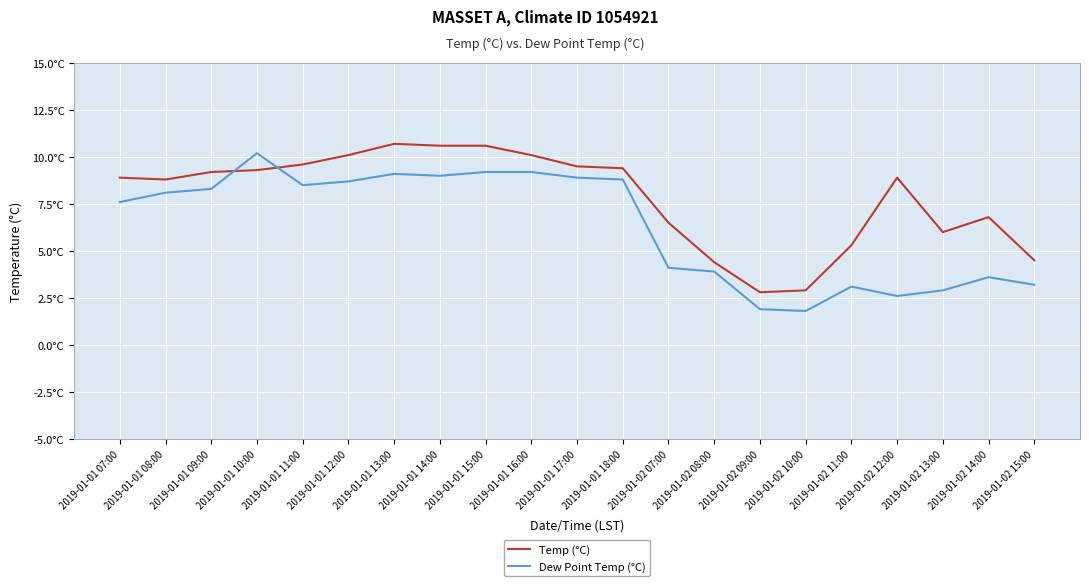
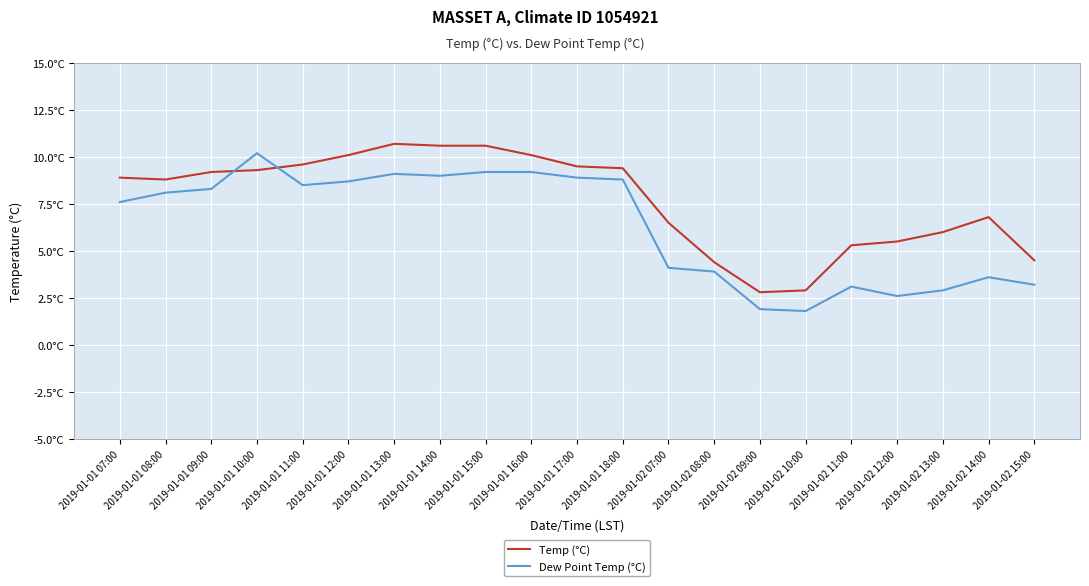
  {
    "Temp (°C)": {
      "2019-01-01 07:00": "8.9°C",
      "2019-01-01 08:00": "8.8°C",
      "2019-01-01 09:00": "9.2°C",
      "2019-01-01 10:00": "9.3°C",
      "2019-01-01 11:00": "9.6°C",
      "2019-01-01 12:00": "10.1°C",
      "2019-01-01 13:00": "10.7°C",
      "2019-01-01 14:00": "10.6°C",
      "2019-01-01 15:00": "10.6°C",
      "2019-01-01 16:00": "10.1°C",
      "2019-01-01 17:00": "9.5°C",
      "2019-01-01 18:00": "9.4°C",
      "2019-01-02 07:00": "6.5°C",
      "2019-01-02 08:00": "4.4°C",
      "2019-01-02 09:00": "2.8°C",
      "2019-01-02 10:00": "2.9°C",
      "2019-01-02 11:00": "5.3°C",
-     "2019-01-02 12:00": "8.9°C",
+     "2019-01-02 12:00": "5.5°C",
      "2019-01-02 13:00": "6.0°C",
      "2019-01-02 14:00": "6.8°C",
      "2019-01-02 15:00": "4.5°C"
    },
    "Dew Point Temp (°C)": {
      "2019-01-01 07:00": "7.6°C",
      "2019-01-01 08:00": "8.1°C",
      "2019-01-01 09:00": "8.3°C",
      "2019-01-01 10:00": "10.2°C",
      "2019-01-01 11:00": "8.5°C",
      "2019-01-01 12:00": "8.7°C",
      "2019-01-01 13:00": "9.1°C",
      "2019-01-01 14:00": "9.0°C",
      "2019-01-01 15:00": "9.2°C",
      "2019-01-01 16:00": "9.2°C",
      "2019-01-01 17:00": "8.9°C",
      "2019-01-01 18:00": "8.8°C",
      "2019-01-02 07:00": "4.1°C",
      "2019-01-02 08:00": "3.9°C",
      "2019-01-02 09:00": "1.9°C",
      "2019-01-02 10:00": "1.8°C",
      "2019-01-02 11:00": "3.1°C",
      "2019-01-02 12:00": "2.6°C",
      "2019-01-02 13:00": "2.9°C",
      "2019-01-02 14:00": "3.6°C",
      "2019-01-02 15:00": "3.2°C"
    }
  }
